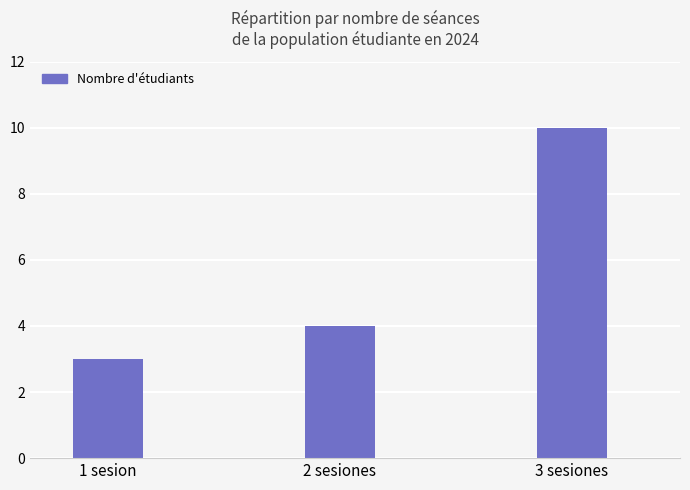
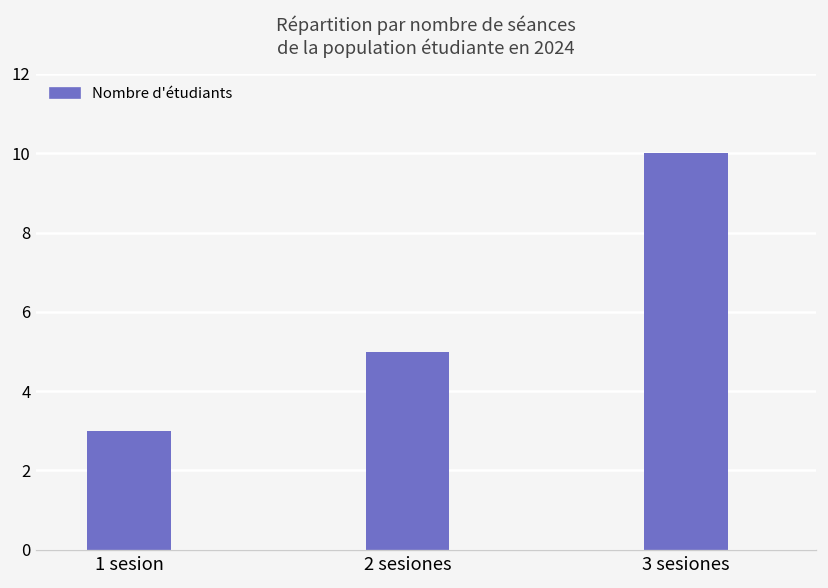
  {
    "1 sesion": 3,
-   "2 sesiones": 4,
+   "2 sesiones": 5,
    "3 sesiones": 10
  }
